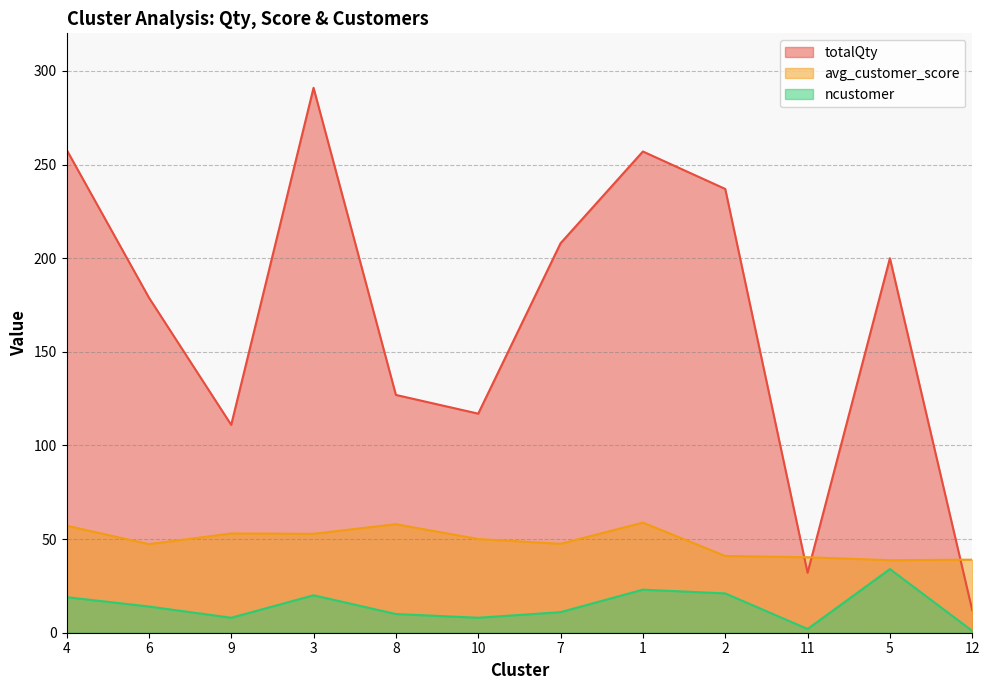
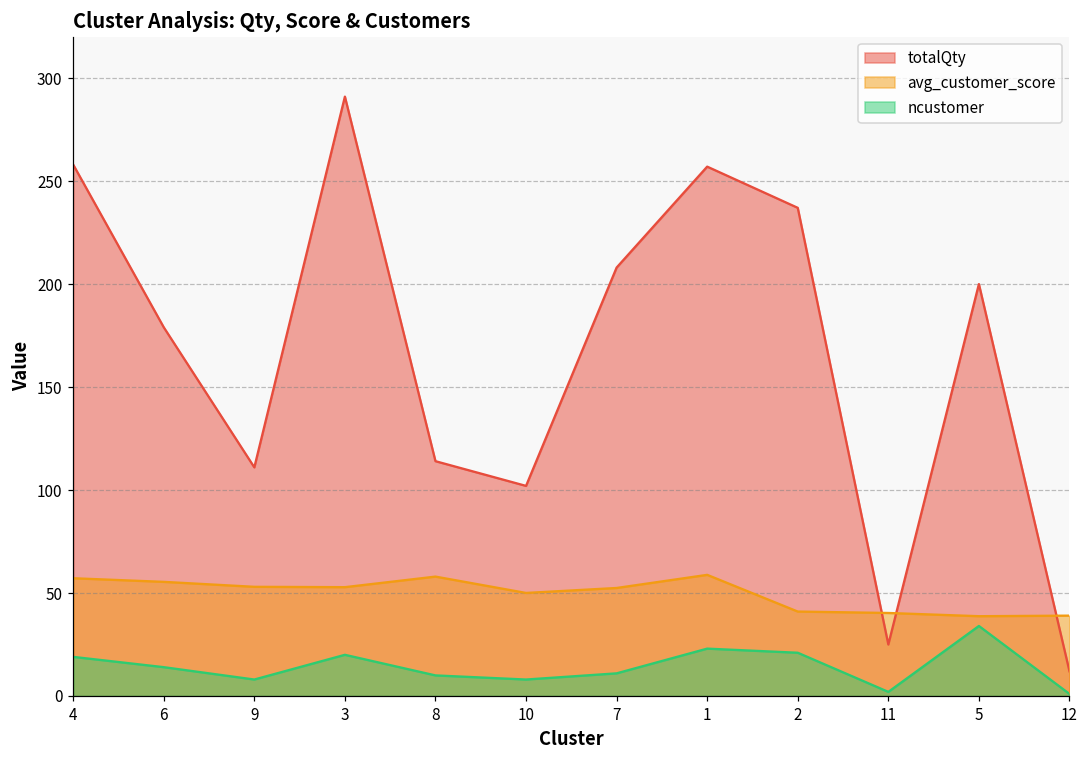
  {
    "totalQty": {
      "4": 258,
      "6": 179,
      "9": 111,
      "3": 291,
-     "8": 127,
-     "10": 117,
+     "8": 114,
+     "10": 102,
      "7": 208,
      "1": 257,
      "2": 237,
-     "11": 32,
+     "11": 25,
      "5": 200,
      "12": 12
    },
    "avg_customer_score": {
      "4": 57,
-     "6": 47,
+     "6": 55,
      "9": 53,
      "3": 53,
      "8": 58,
      "10": 50,
-     "7": 48,
+     "7": 52,
      "1": 59,
      "2": 41,
      "11": 40,
      "5": 39,
      "12": 39
    },
    "ncustomer": {
      "4": 19,
      "6": 14,
      "9": 8,
      "3": 20,
      "8": 10,
      "10": 8,
      "7": 11,
      "1": 23,
      "2": 21,
      "11": 2,
      "5": 34,
      "12": 1
    }
  }
